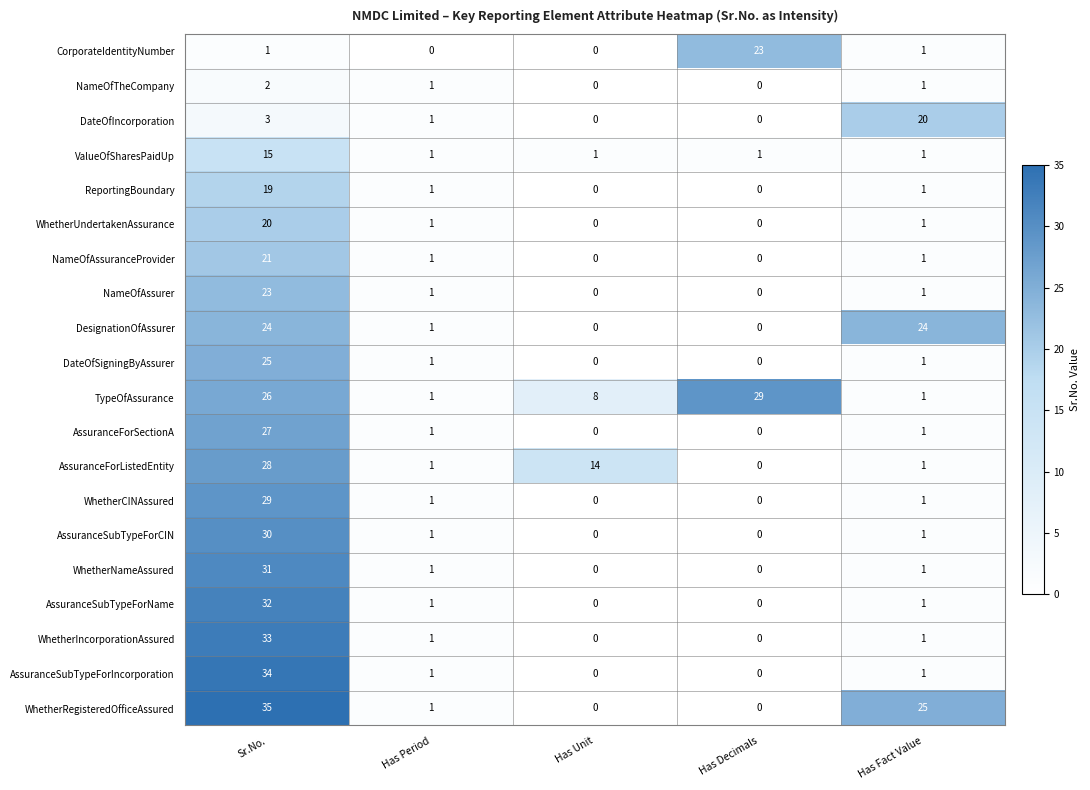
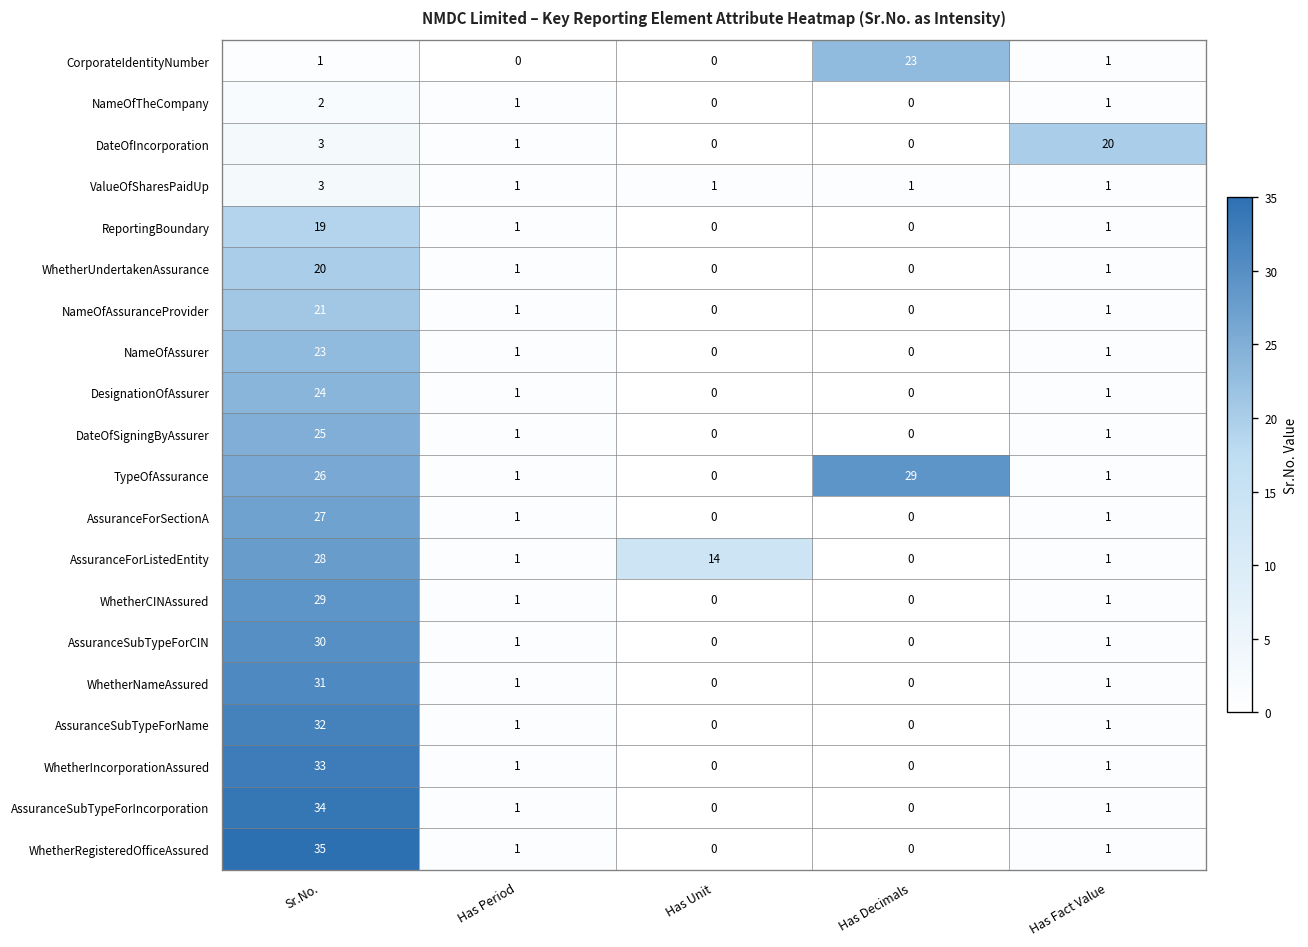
  {
    "CorporateIdentityNumber": {
      "Sr.No.": 1,
      "Has Period": 0,
      "Has Unit": 0,
      "Has Decimals": 23,
      "Has Fact Value": 1
    },
    "NameOfTheCompany": {
      "Sr.No.": 2,
      "Has Period": 1,
      "Has Unit": 0,
      "Has Decimals": 0,
      "Has Fact Value": 1
    },
    "DateOfIncorporation": {
      "Sr.No.": 3,
      "Has Period": 1,
      "Has Unit": 0,
      "Has Decimals": 0,
      "Has Fact Value": 20
    },
    "ValueOfSharesPaidUp": {
-     "Sr.No.": 15,
+     "Sr.No.": 3,
      "Has Period": 1,
      "Has Unit": 1,
      "Has Decimals": 1,
      "Has Fact Value": 1
    },
    "ReportingBoundary": {
      "Sr.No.": 19,
      "Has Period": 1,
      "Has Unit": 0,
      "Has Decimals": 0,
      "Has Fact Value": 1
    },
    "WhetherUndertakenAssurance": {
      "Sr.No.": 20,
      "Has Period": 1,
      "Has Unit": 0,
      "Has Decimals": 0,
      "Has Fact Value": 1
    },
    "NameOfAssuranceProvider": {
      "Sr.No.": 21,
      "Has Period": 1,
      "Has Unit": 0,
      "Has Decimals": 0,
      "Has Fact Value": 1
    },
    "NameOfAssurer": {
      "Sr.No.": 23,
      "Has Period": 1,
      "Has Unit": 0,
      "Has Decimals": 0,
      "Has Fact Value": 1
    },
    "DesignationOfAssurer": {
      "Sr.No.": 24,
      "Has Period": 1,
      "Has Unit": 0,
      "Has Decimals": 0,
-     "Has Fact Value": 24
+     "Has Fact Value": 1
    },
    "DateOfSigningByAssurer": {
      "Sr.No.": 25,
      "Has Period": 1,
      "Has Unit": 0,
      "Has Decimals": 0,
      "Has Fact Value": 1
    },
    "TypeOfAssurance": {
      "Sr.No.": 26,
      "Has Period": 1,
-     "Has Unit": 8,
+     "Has Unit": 0,
      "Has Decimals": 29,
      "Has Fact Value": 1
    },
    "AssuranceForSectionA": {
      "Sr.No.": 27,
      "Has Period": 1,
      "Has Unit": 0,
      "Has Decimals": 0,
      "Has Fact Value": 1
    },
    "AssuranceForListedEntity": {
      "Sr.No.": 28,
      "Has Period": 1,
      "Has Unit": 14,
      "Has Decimals": 0,
      "Has Fact Value": 1
    },
    "WhetherCINAssured": {
      "Sr.No.": 29,
      "Has Period": 1,
      "Has Unit": 0,
      "Has Decimals": 0,
      "Has Fact Value": 1
    },
    "AssuranceSubTypeForCIN": {
      "Sr.No.": 30,
      "Has Period": 1,
      "Has Unit": 0,
      "Has Decimals": 0,
      "Has Fact Value": 1
    },
    "WhetherNameAssured": {
      "Sr.No.": 31,
      "Has Period": 1,
      "Has Unit": 0,
      "Has Decimals": 0,
      "Has Fact Value": 1
    },
    "AssuranceSubTypeForName": {
      "Sr.No.": 32,
      "Has Period": 1,
      "Has Unit": 0,
      "Has Decimals": 0,
      "Has Fact Value": 1
    },
    "WhetherIncorporationAssured": {
      "Sr.No.": 33,
      "Has Period": 1,
      "Has Unit": 0,
      "Has Decimals": 0,
      "Has Fact Value": 1
    },
    "AssuranceSubTypeForIncorporation": {
      "Sr.No.": 34,
      "Has Period": 1,
      "Has Unit": 0,
      "Has Decimals": 0,
      "Has Fact Value": 1
    },
    "WhetherRegisteredOfficeAssured": {
      "Sr.No.": 35,
      "Has Period": 1,
      "Has Unit": 0,
      "Has Decimals": 0,
-     "Has Fact Value": 25
+     "Has Fact Value": 1
    }
  }
